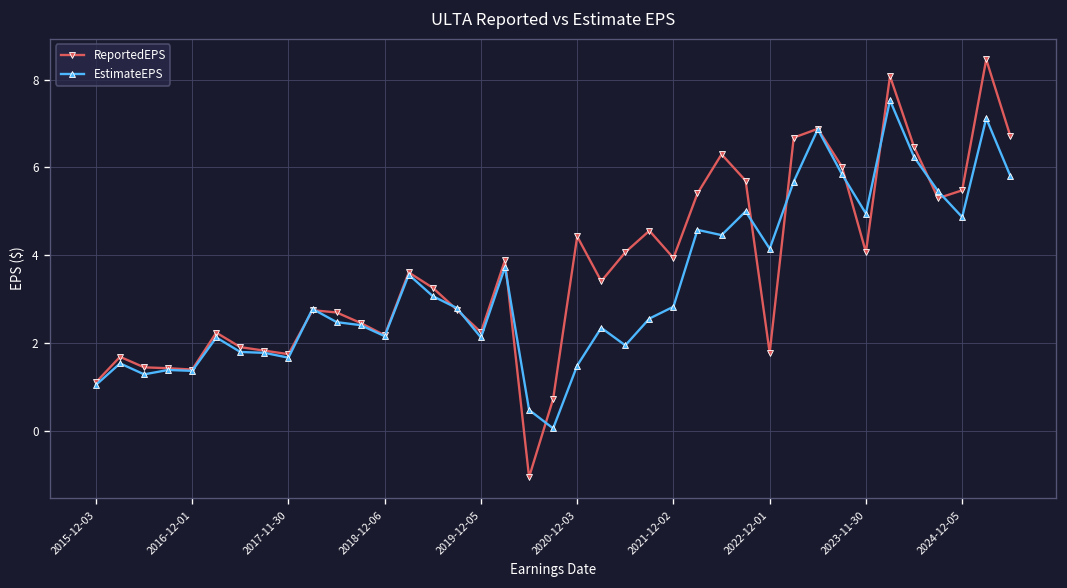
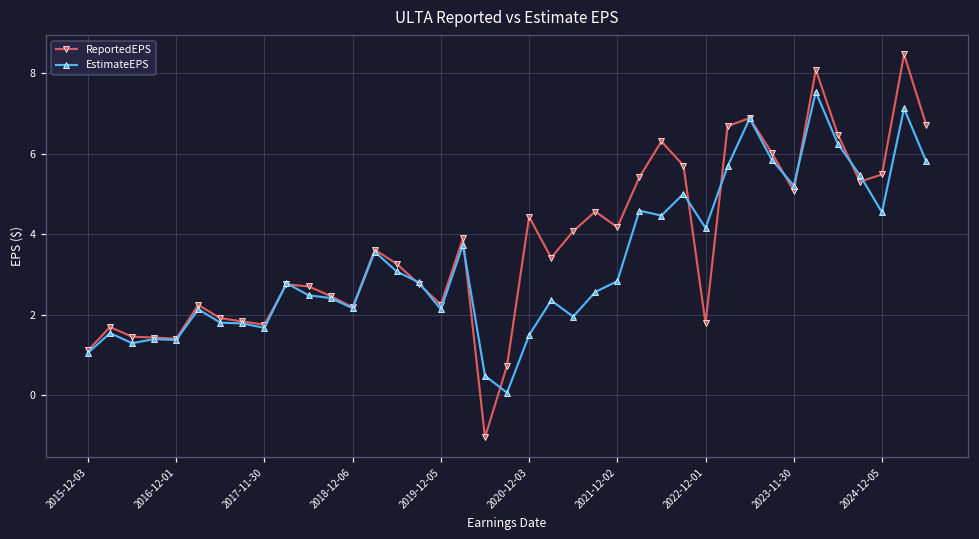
  {
    "ReportedEPS": {
      "2017-11-30": 1.8,
      "2019-12-05": 2.3,
      "2020-12-03": 4.4,
-     "2021-12-02": 3.9,
+     "2021-12-02": 4.2,
      "2022-12-01": 1.8,
-     "2023-11-30": 4.1,
+     "2023-11-30": 5.1,
      "2024-12-05": 5.5
    },
    "EstimateEPS": {
      "2017-11-30": 1.7,
      "2019-12-05": 2.1,
      "2020-12-03": 1.5,
      "2021-12-02": 2.8,
      "2022-12-01": 4.2,
-     "2023-11-30": 5.0,
-     "2024-12-05": 4.9
+     "2023-11-30": 5.2,
+     "2024-12-05": 4.5
    }
  }
